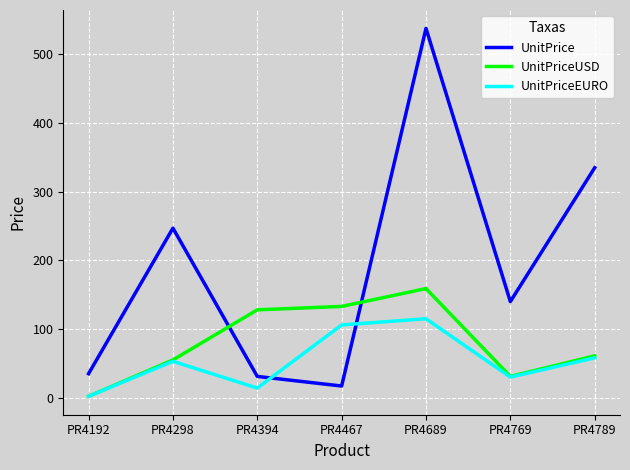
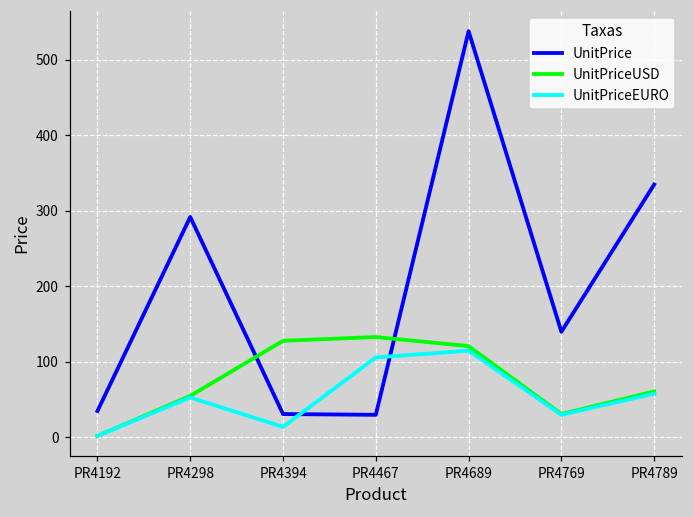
  {
    "UnitPrice": {
      "PR4192": 40,
-     "PR4298": 250,
+     "PR4298": 290,
      "PR4394": 30,
-     "PR4467": 20,
+     "PR4467": 30,
      "PR4689": 540,
      "PR4769": 140,
      "PR4789": 340
    },
    "UnitPriceUSD": {
      "PR4394": 130,
      "PR4467": 130,
-     "PR4689": 160
+     "PR4689": 120
    },
    "UnitPriceEURO": {
      "PR4394": 10,
      "PR4467": 110,
      "PR4689": 120
    }
  }
